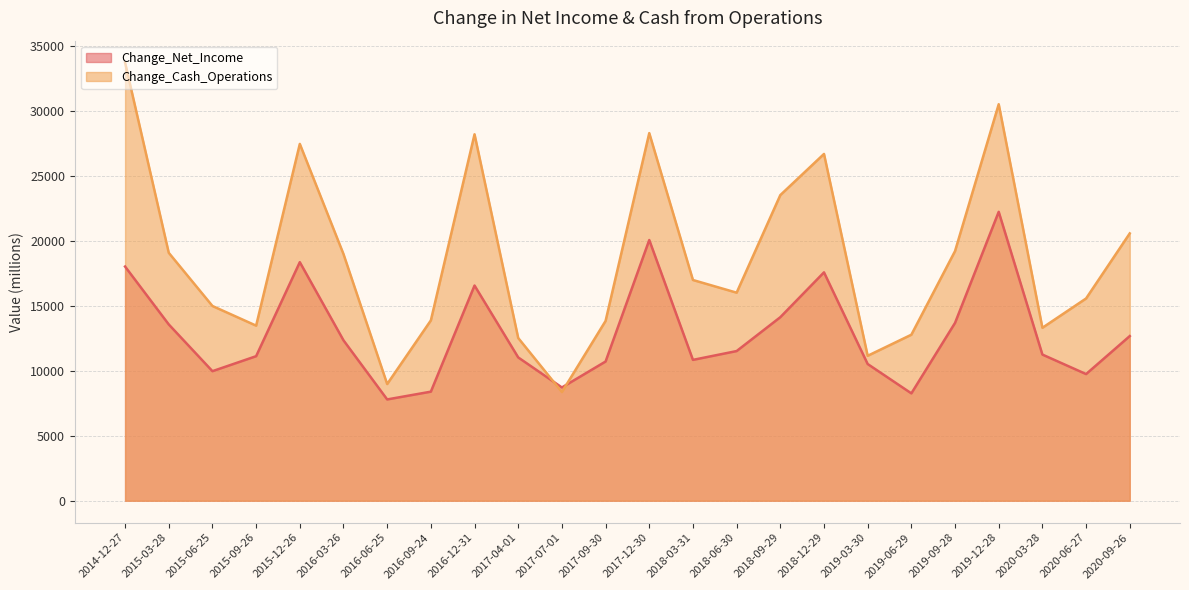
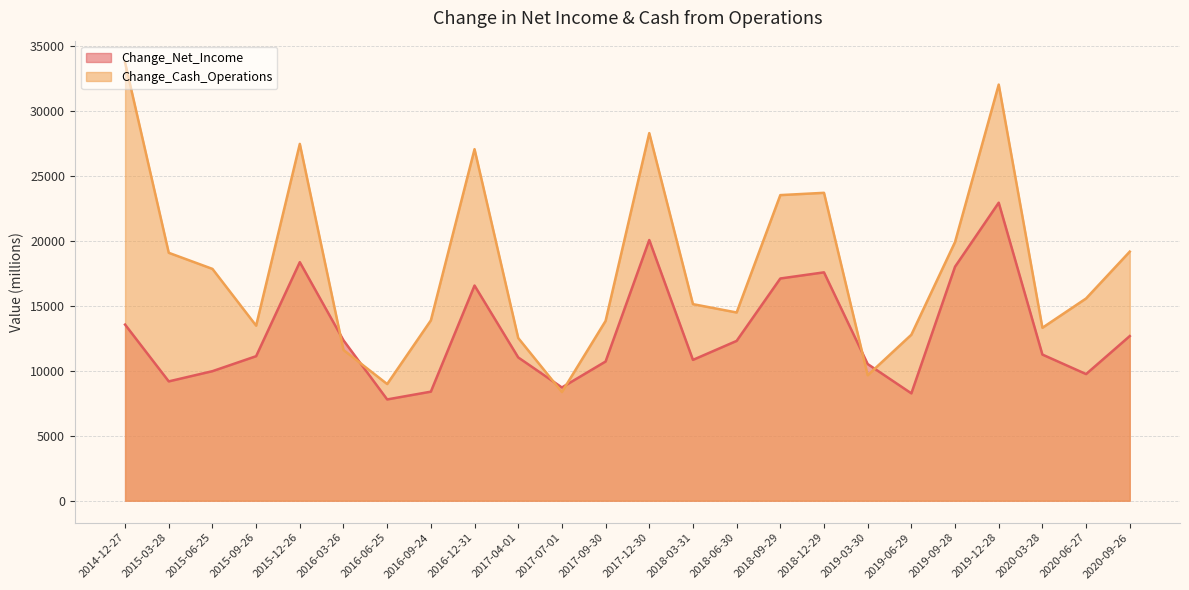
  {
    "Change_Net_Income": {
-     "2014-12-27": 18000,
-     "2015-03-28": 13600,
+     "2014-12-27": 13600,
+     "2015-03-28": 9200,
      "2015-06-25": 10000,
      "2015-09-26": 11100,
      "2015-12-26": 18400,
      "2016-03-26": 12300,
      "2016-06-25": 7800,
      "2016-09-24": 8400,
      "2016-12-31": 16600,
      "2017-04-01": 11000,
      "2017-07-01": 8700,
      "2017-09-30": 10700,
      "2017-12-30": 20100,
      "2018-03-31": 10800,
-     "2018-06-30": 11500,
-     "2018-09-29": 14100,
+     "2018-06-30": 12300,
+     "2018-09-29": 17100,
      "2018-12-29": 17600,
      "2019-03-30": 10500,
      "2019-06-29": 8300,
-     "2019-09-28": 13700,
-     "2019-12-28": 22200,
+     "2019-09-28": 18000,
+     "2019-12-28": 22900,
      "2020-03-28": 11200,
      "2020-06-27": 9700,
      "2020-09-26": 12700
    },
    "Change_Cash_Operations": {
      "2015-03-28": 19100,
-     "2015-06-25": 15000,
+     "2015-06-25": 17800,
      "2015-09-26": 13500,
      "2015-12-26": 27500,
-     "2016-03-26": 19000,
+     "2016-03-26": 11600,
      "2016-06-25": 9000,
      "2016-09-24": 13900,
-     "2016-12-31": 28200,
+     "2016-12-31": 27100,
      "2017-04-01": 12500,
      "2017-07-01": 8400,
      "2017-09-30": 13800,
      "2017-12-30": 28300,
-     "2018-03-31": 17000,
-     "2018-06-30": 16000,
+     "2018-03-31": 15100,
+     "2018-06-30": 14500,
      "2018-09-29": 23500,
-     "2018-12-29": 26700,
-     "2019-03-30": 11200,
+     "2018-12-29": 23700,
+     "2019-03-30": 9700,
      "2019-06-29": 12800,
-     "2019-09-28": 19200,
-     "2019-12-28": 30500,
+     "2019-09-28": 19900,
+     "2019-12-28": 32000,
      "2020-03-28": 13300,
      "2020-06-27": 15600,
-     "2020-09-26": 20600
+     "2020-09-26": 19200
    }
  }
